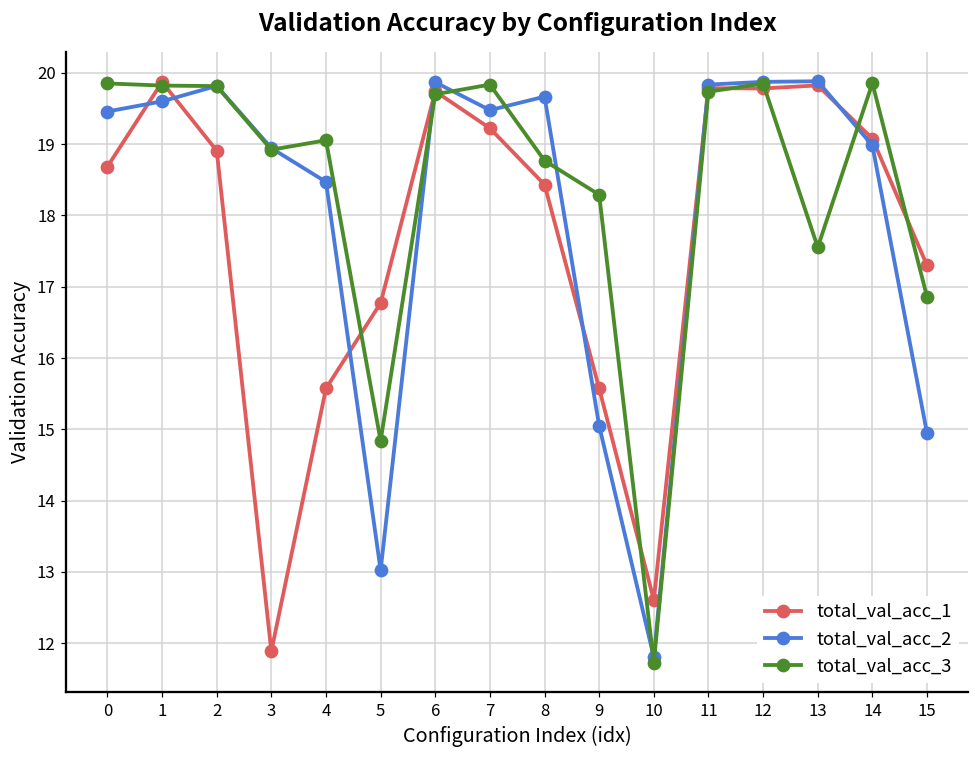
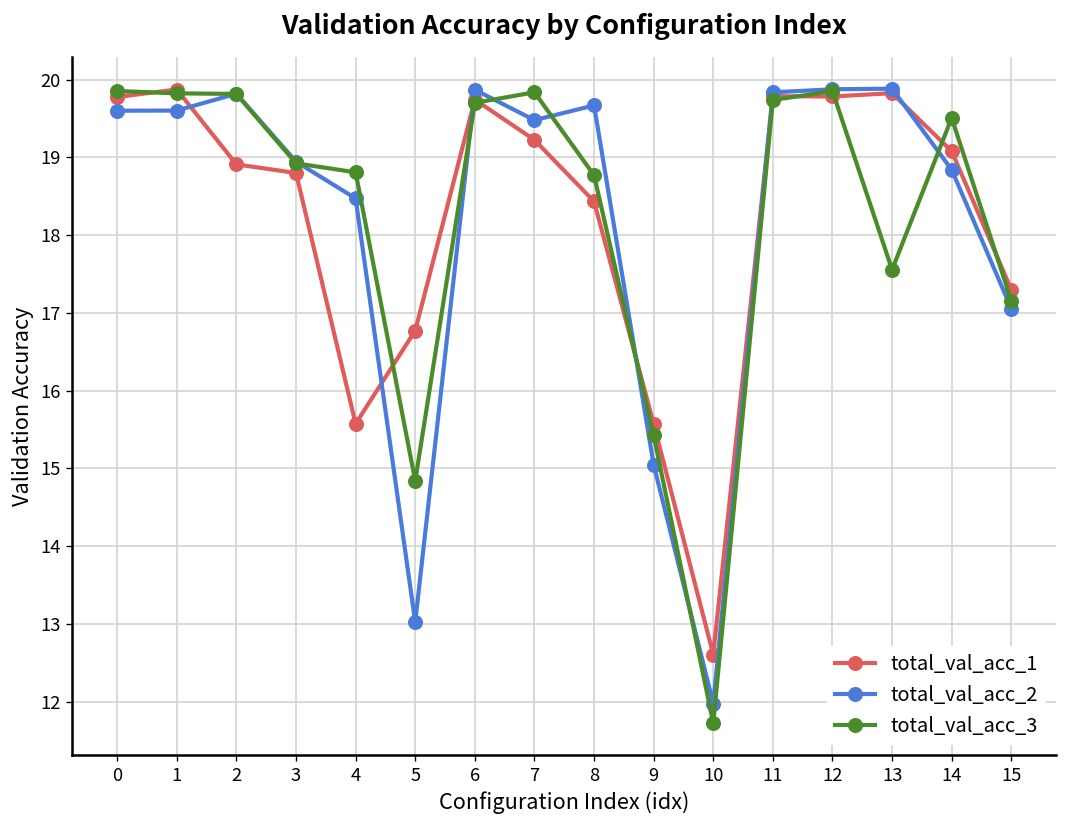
  {
    "total_val_acc_1": {
-     "0": 18.7,
+     "0": 19.8,
      "1": 19.9,
      "2": 18.9,
-     "3": 11.9,
+     "3": 18.8,
      "4": 15.6,
      "5": 16.8,
      "6": 19.7,
      "7": 19.2,
      "8": 18.4,
      "9": 15.6,
      "10": 12.6,
      "11": 19.8,
      "12": 19.8,
      "13": 19.8,
      "14": 19.1,
      "15": 17.3
    },
    "total_val_acc_2": {
-     "0": 19.5,
+     "0": 19.6,
      "1": 19.6,
      "4": 18.5,
      "5": 13.0,
      "6": 19.9,
      "7": 19.5,
      "8": 19.7,
      "9": 15.0,
-     "10": 11.8,
+     "10": 12.0,
      "11": 19.8,
      "13": 19.9,
-     "14": 19.0,
-     "15": 14.9
+     "14": 18.8,
+     "15": 17.1
    },
    "total_val_acc_3": {
      "0": 19.9,
      "1": 19.8,
-     "4": 19.1,
+     "4": 18.8,
      "5": 14.8,
      "6": 19.7,
      "7": 19.8,
      "8": 18.8,
-     "9": 18.3,
+     "9": 15.4,
      "10": 11.7,
      "11": 19.7,
      "13": 17.6,
-     "14": 19.9,
-     "15": 16.9
+     "14": 19.5,
+     "15": 17.2
    }
  }
